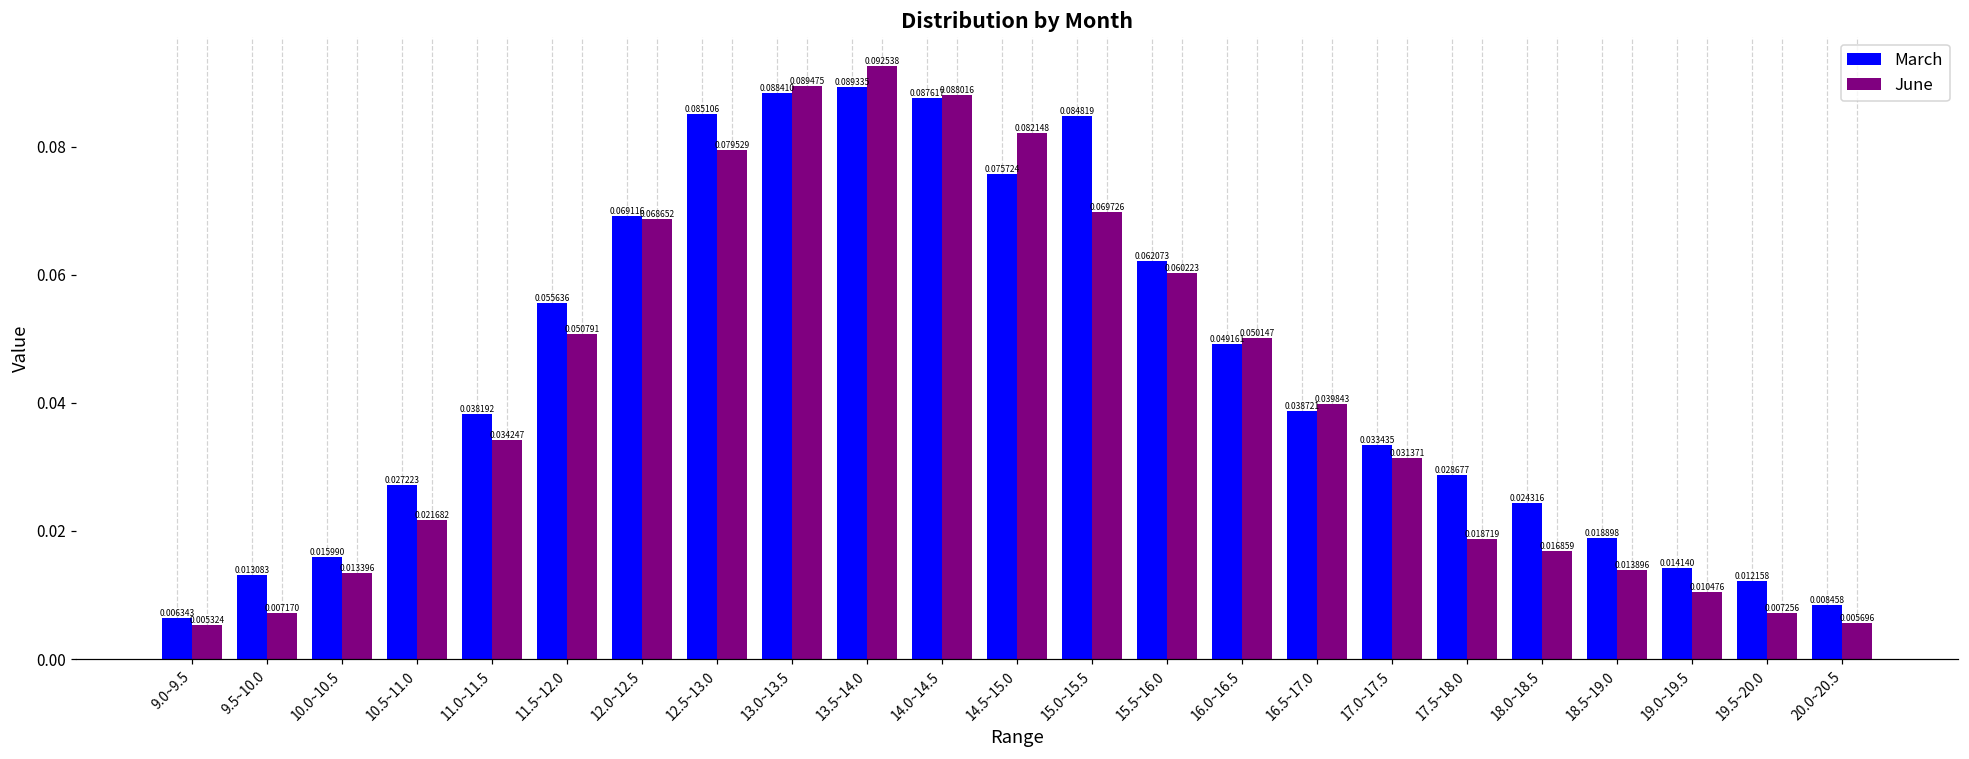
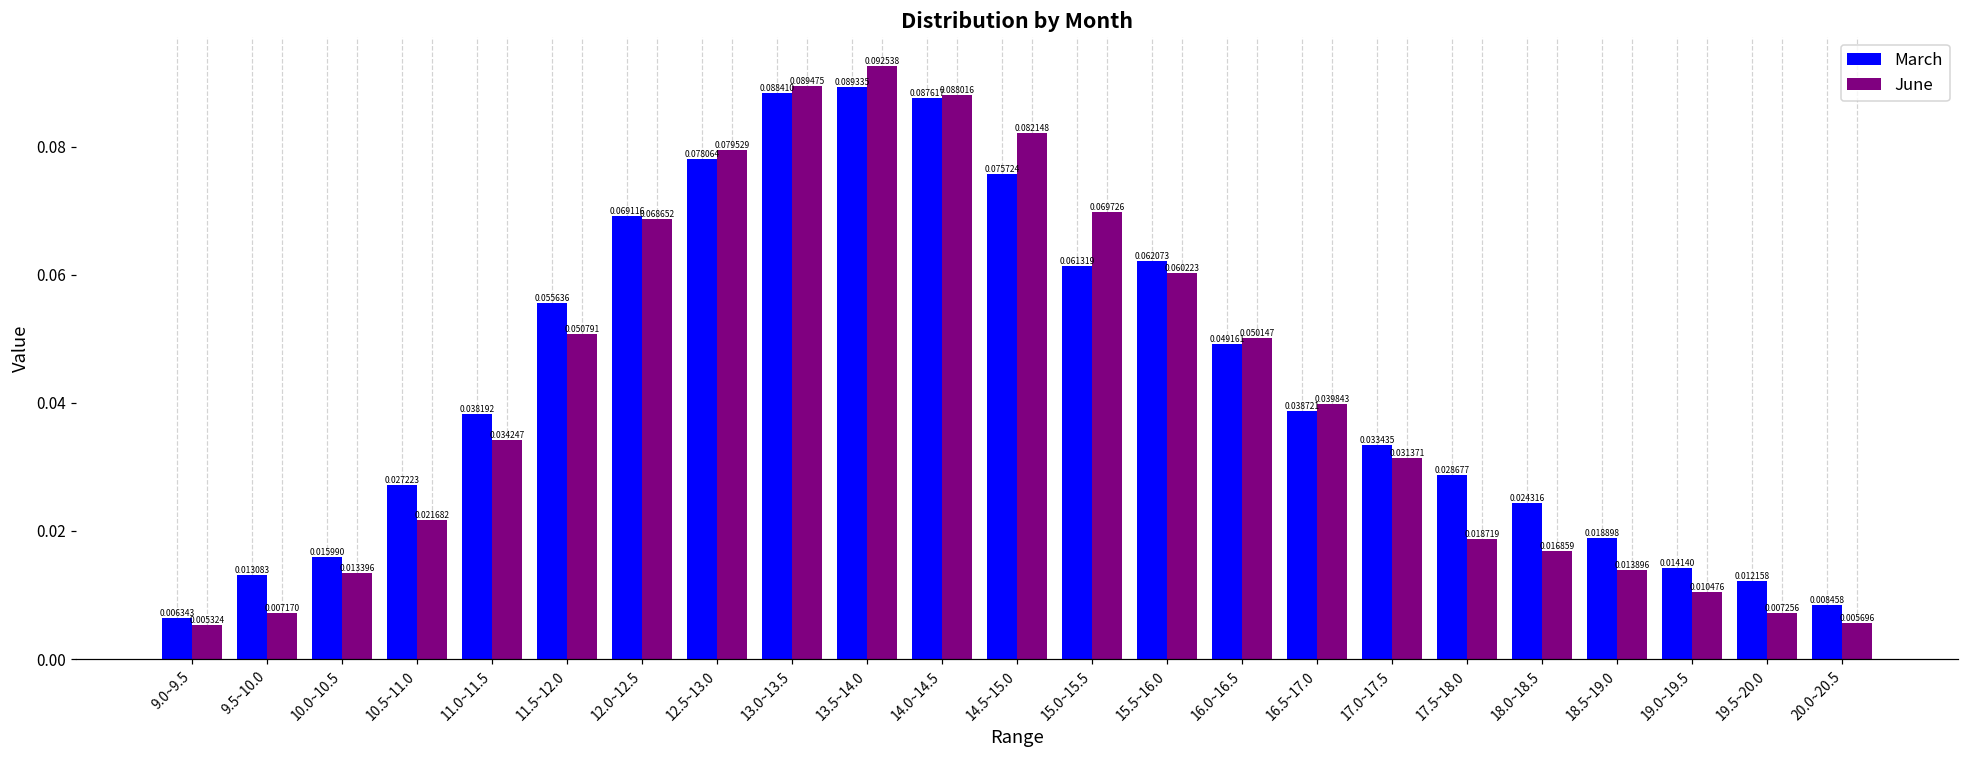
  {
    "March": {
      "9.0~9.5": 0.006343,
      "9.5~10.0": 0.013083,
      "10.0~10.5": 0.015990,
      "10.5~11.0": 0.027223,
      "11.0~11.5": 0.038192,
      "11.5~12.0": 0.055636,
      "12.0~12.5": 0.069116,
-     "12.5~13.0": 0.085106,
+     "12.5~13.0": 0.078064,
      "13.0~13.5": 0.088410,
      "13.5~14.0": 0.089335,
      "14.0~14.5": 0.087617,
      "14.5~15.0": 0.075724,
-     "15.0~15.5": 0.084819,
+     "15.0~15.5": 0.061319,
      "15.5~16.0": 0.062073,
      "16.0~16.5": 0.049161,
      "16.5~17.0": 0.038721,
      "17.0~17.5": 0.033435,
      "17.5~18.0": 0.028677,
      "18.0~18.5": 0.024316,
      "18.5~19.0": 0.018898,
      "19.0~19.5": 0.014140,
      "19.5~20.0": 0.012158,
      "20.0~20.5": 0.008458
    },
    "June": {
      "9.0~9.5": 0.005324,
      "9.5~10.0": 0.007170,
      "10.0~10.5": 0.013396,
      "10.5~11.0": 0.021682,
      "11.0~11.5": 0.034247,
      "11.5~12.0": 0.050791,
      "12.0~12.5": 0.068652,
      "12.5~13.0": 0.079529,
      "13.0~13.5": 0.089475,
      "13.5~14.0": 0.092538,
      "14.0~14.5": 0.088016,
      "14.5~15.0": 0.082148,
      "15.0~15.5": 0.069726,
      "15.5~16.0": 0.060223,
      "16.0~16.5": 0.050147,
      "16.5~17.0": 0.039843,
      "17.0~17.5": 0.031371,
      "17.5~18.0": 0.018719,
      "18.0~18.5": 0.016859,
      "18.5~19.0": 0.013896,
      "19.0~19.5": 0.010476,
      "19.5~20.0": 0.007256,
      "20.0~20.5": 0.005696
    }
  }
